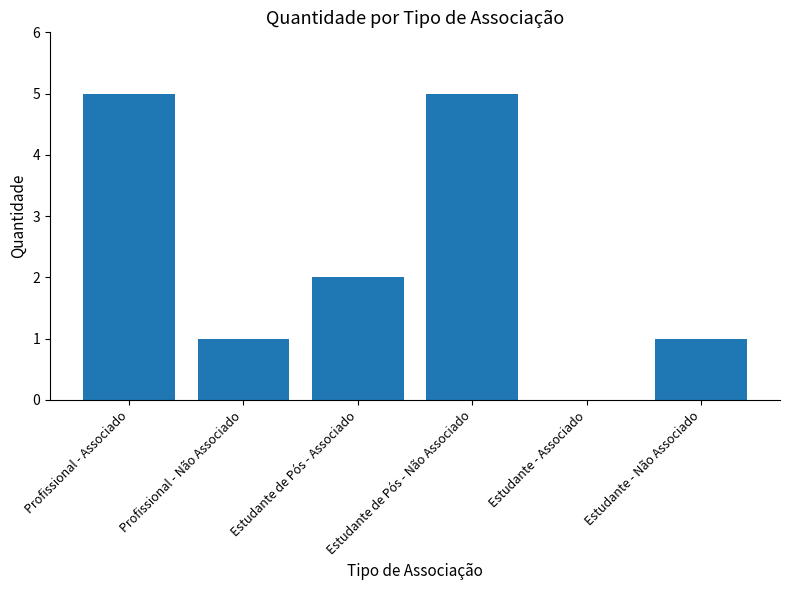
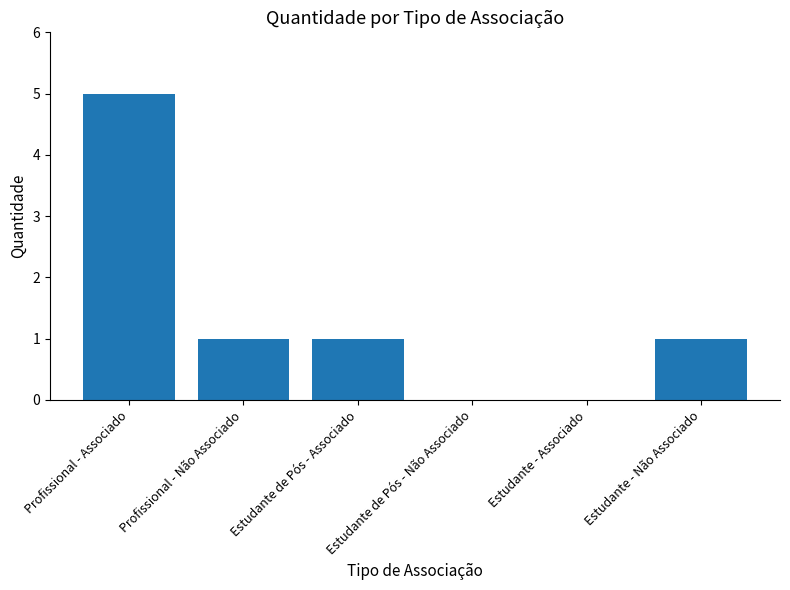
  {
    "Profissional - Associado": 5,
    "Profissional - Não Associado": 1,
-   "Estudante de Pós - Associado": 2,
-   "Estudante de Pós - Não Associado": 5,
+   "Estudante de Pós - Associado": 1,
+   "Estudante de Pós - Não Associado": 0,
    "Estudante - Associado": 0,
    "Estudante - Não Associado": 1
  }
